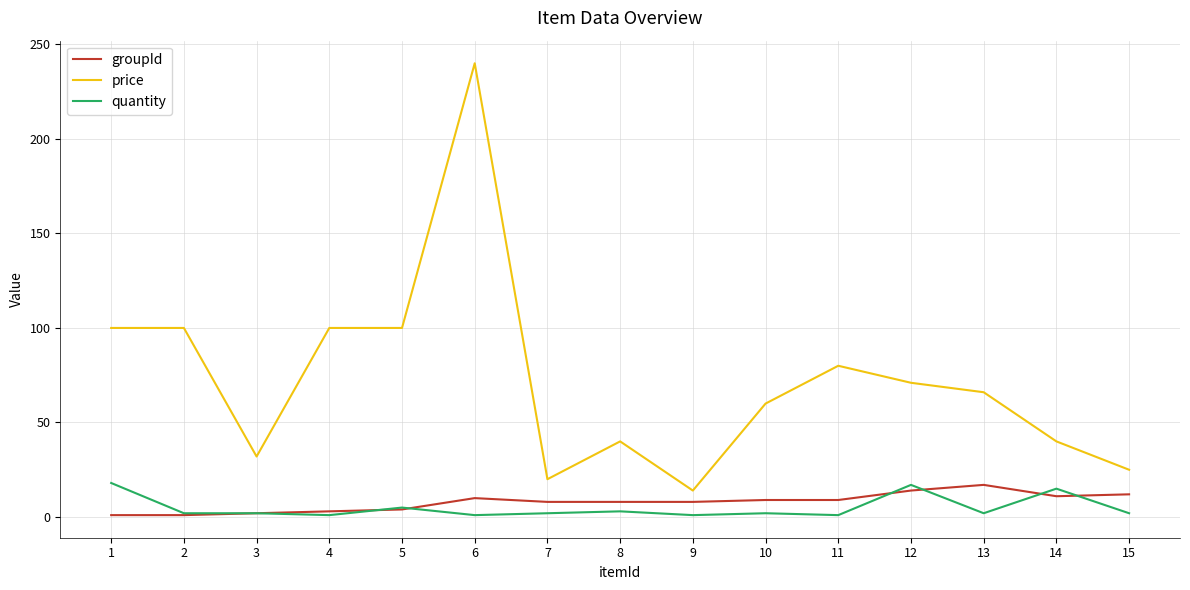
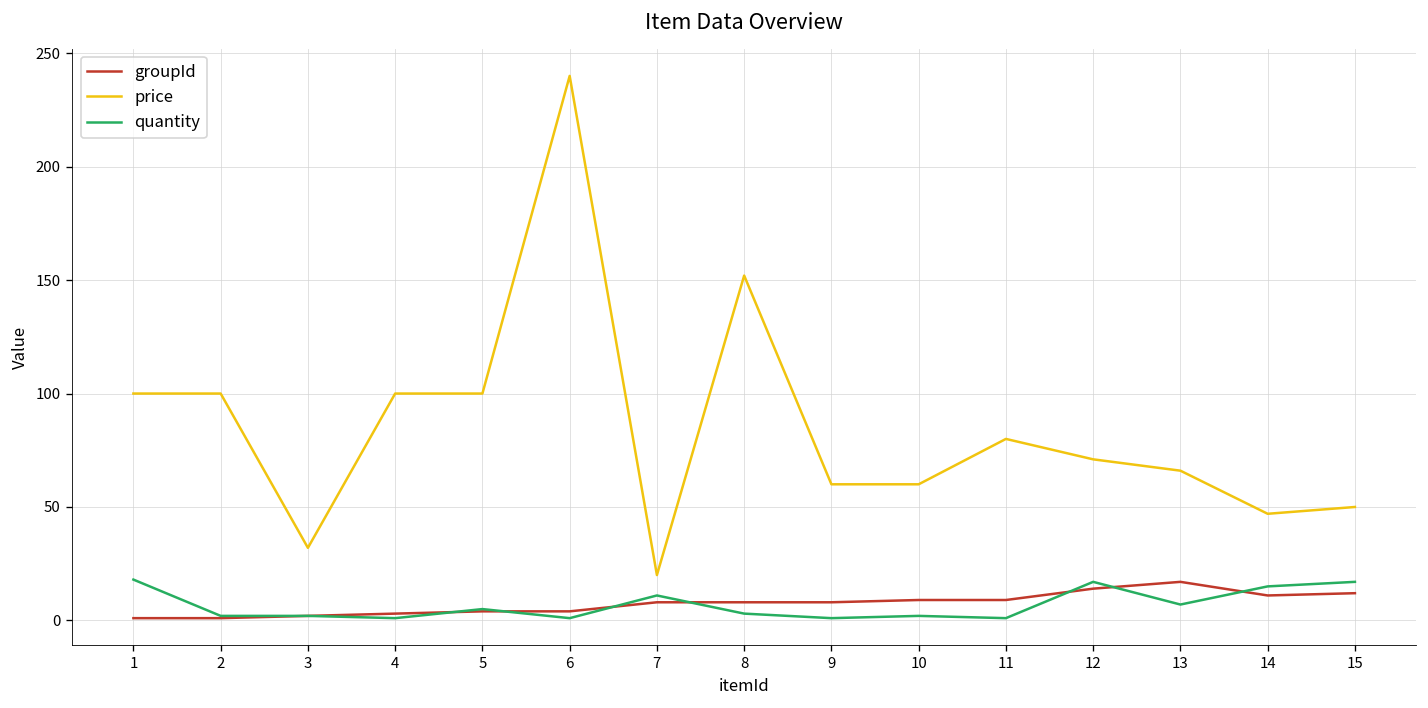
  {
    "groupId": {
      "1": 1,
      "4": 3,
-     "6": 10,
+     "6": 4,
      "7": 8,
      "8": 8,
      "9": 8,
      "10": 9,
      "11": 9,
      "12": 14,
      "13": 17,
      "14": 11,
      "15": 12
    },
    "price": {
      "1": 100,
      "2": 100,
      "3": 32,
      "4": 100,
      "5": 100,
      "6": 240,
      "7": 20,
-     "8": 40,
-     "9": 14,
+     "8": 152,
+     "9": 60,
      "10": 60,
      "11": 80,
      "12": 71,
      "13": 66,
-     "14": 40,
-     "15": 25
+     "14": 47,
+     "15": 50
    },
    "quantity": {
      "1": 18,
      "4": 1,
      "6": 1,
-     "7": 2,
+     "7": 11,
      "8": 3,
      "9": 1,
      "10": 2,
      "11": 1,
      "12": 17,
-     "13": 2,
+     "13": 7,
      "14": 15,
-     "15": 2
+     "15": 17
    }
  }
